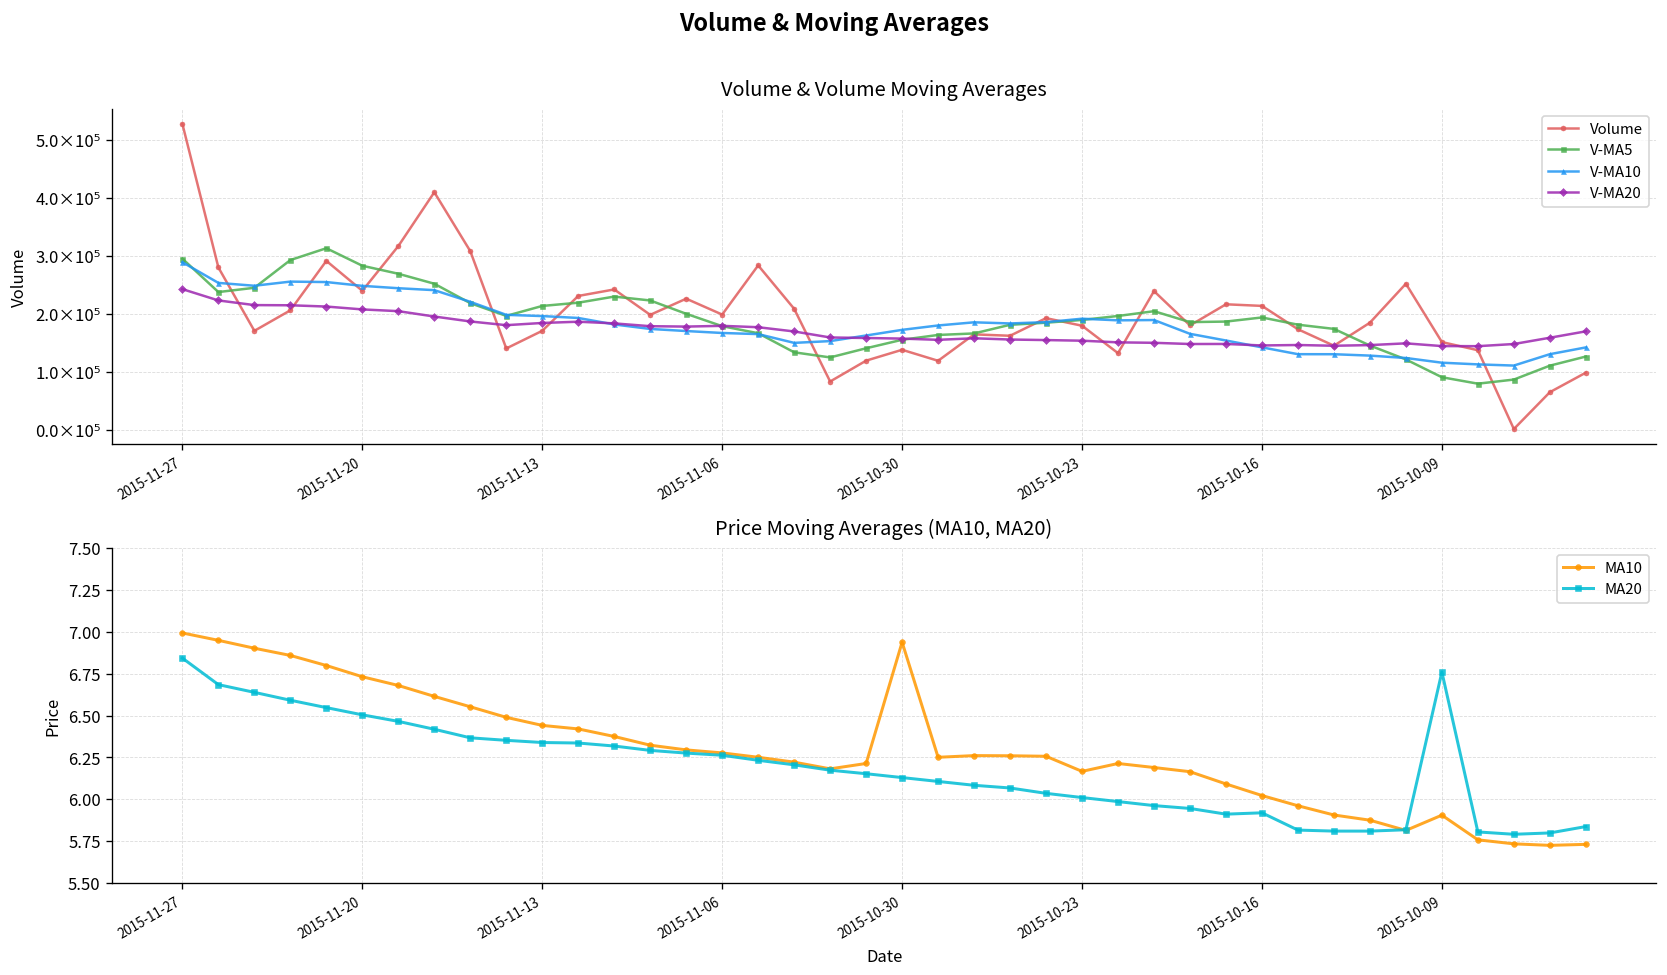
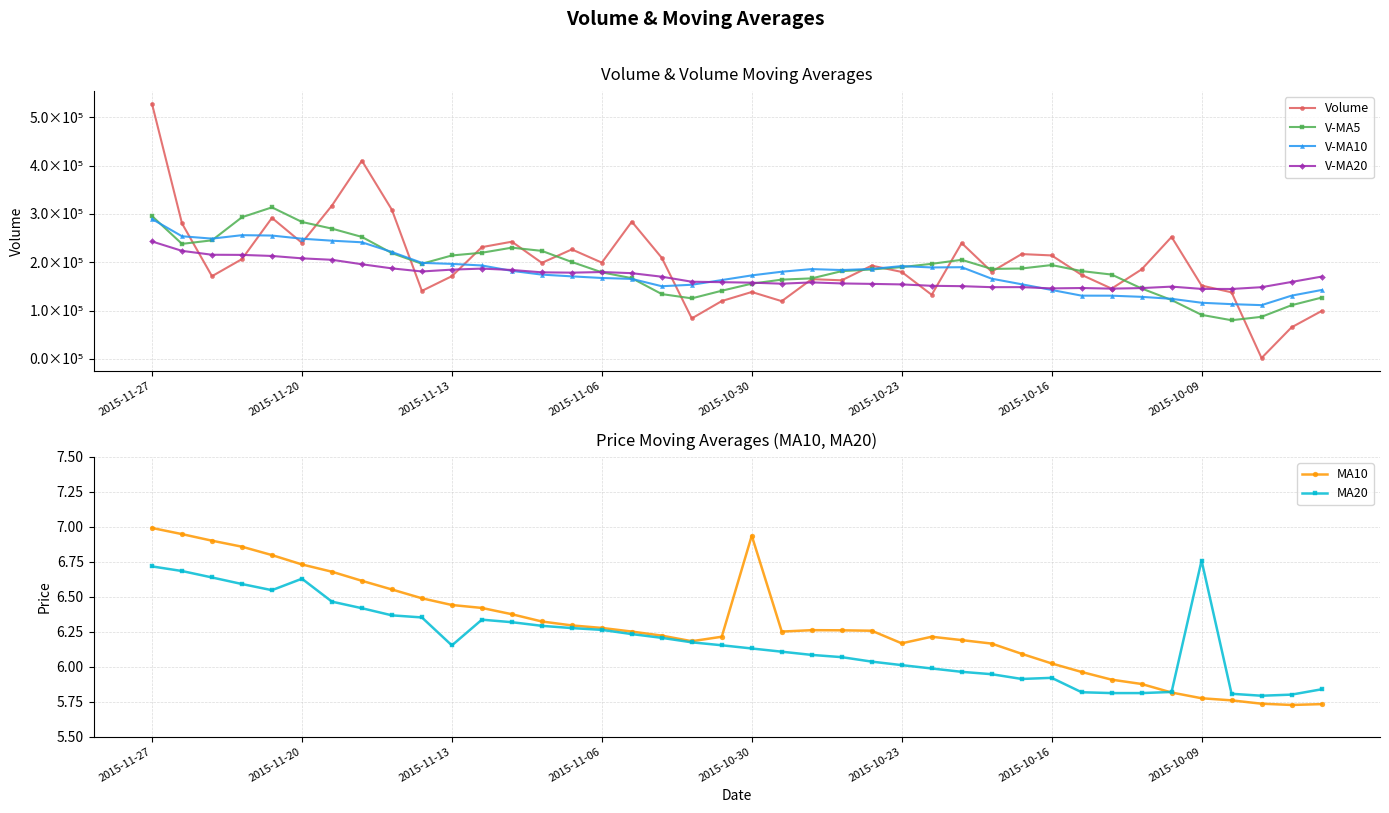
  {
    "Price Moving Averages (MA10, MA20)": {
      "MA10": {
        "2015-11-27": 6.99,
        "2015-11-20": 6.73,
        "2015-11-13": 6.44,
        "2015-10-30": 6.94,
        "2015-10-23": 6.17,
        "2015-10-16": 6.02,
-       "2015-10-09": 5.91
+       "2015-10-09": 5.77
      },
      "MA20": {
-       "2015-11-27": 6.84,
-       "2015-11-20": 6.50,
-       "2015-11-13": 6.34,
+       "2015-11-27": 6.72,
+       "2015-11-20": 6.63,
+       "2015-11-13": 6.15,
        "2015-10-30": 6.13,
        "2015-10-23": 6.01,
        "2015-10-16": 5.92,
        "2015-10-09": 6.76
      }
    }
  }
